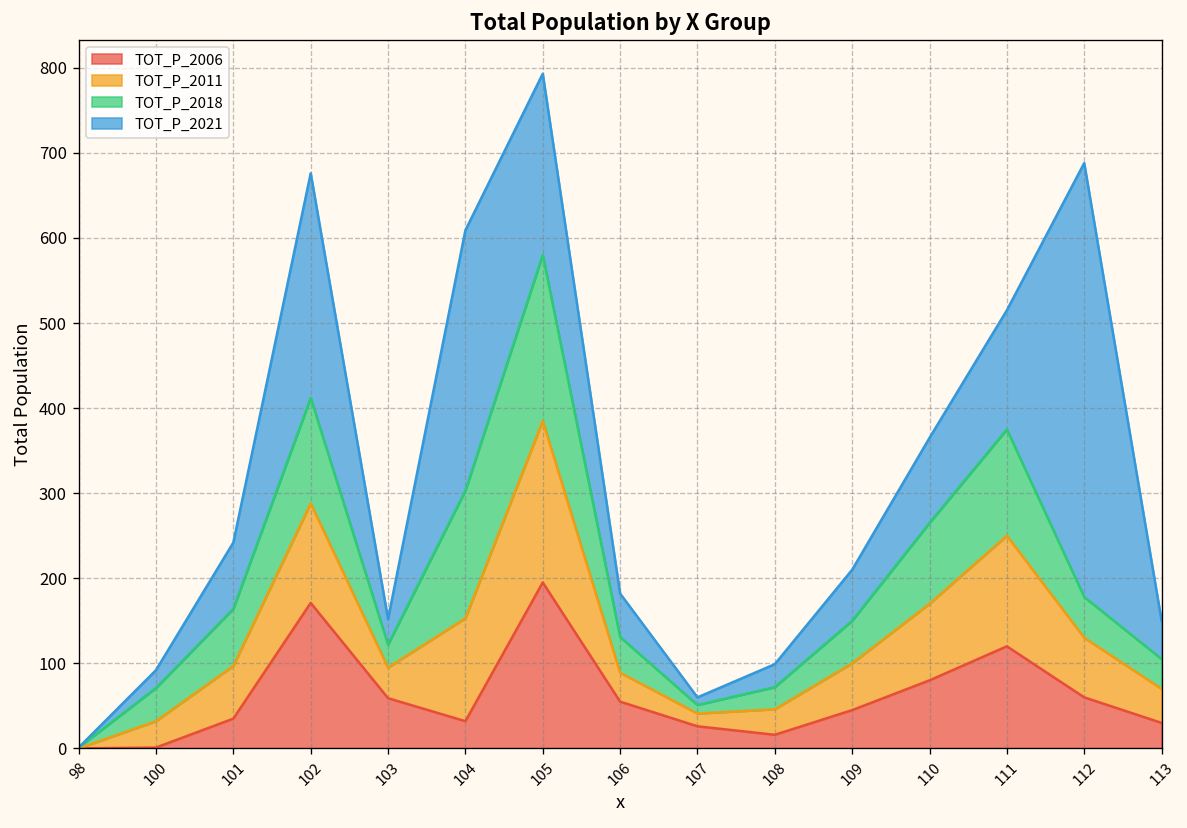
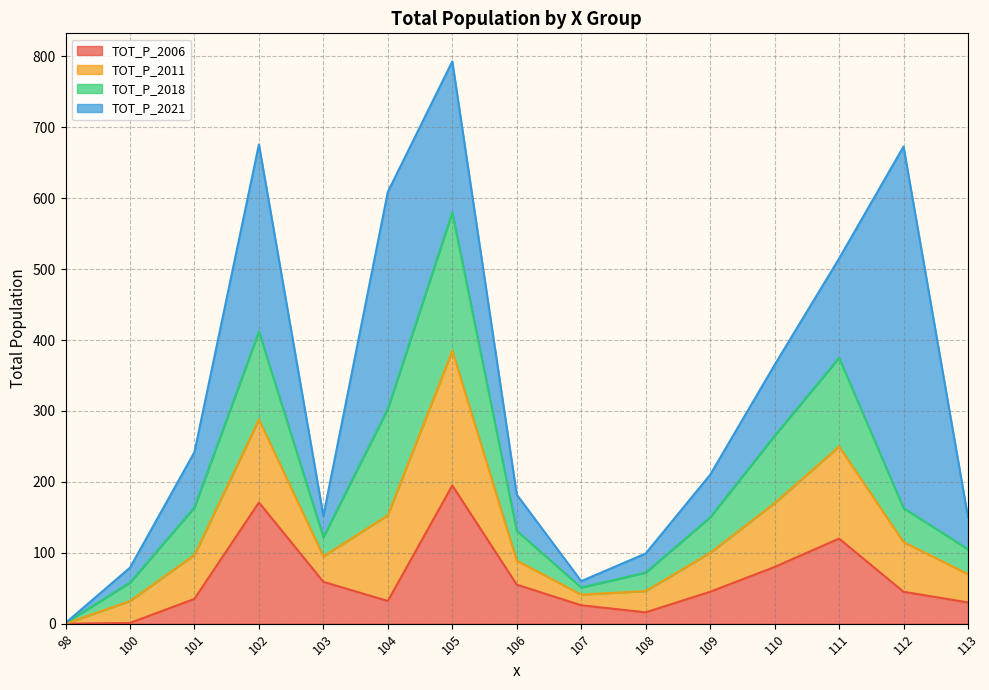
  {
    "TOT_P_2006": {
      "100": 0,
      "101": 40,
      "102": 170,
      "103": 60,
      "104": 30,
      "105": 200,
      "106": 60,
      "107": 30,
      "108": 20,
      "109": 50,
      "110": 80,
      "111": 120,
-     "112": 60,
+     "112": 50,
      "113": 30
    },
    "TOT_P_2011": {
      "100": 30,
      "101": 60,
      "102": 120,
      "103": 40,
      "104": 120,
      "105": 190,
      "106": 30,
      "107": 20,
      "108": 30,
      "109": 60,
      "110": 90,
      "111": 130,
      "112": 70,
      "113": 40
    },
    "TOT_P_2018": {
-     "100": 40,
+     "100": 30,
      "101": 70,
      "102": 120,
      "103": 30,
      "104": 150,
      "105": 200,
      "106": 40,
      "107": 10,
      "108": 30,
      "109": 50,
      "110": 100,
      "111": 130,
      "112": 50,
      "113": 40
    },
    "TOT_P_2021": {
      "100": 20,
      "101": 80,
      "102": 260,
      "103": 30,
      "104": 310,
      "105": 210,
      "106": 50,
      "107": 10,
      "108": 30,
      "109": 60,
      "110": 100,
      "111": 140,
      "112": 510,
      "113": 50
    }
  }
